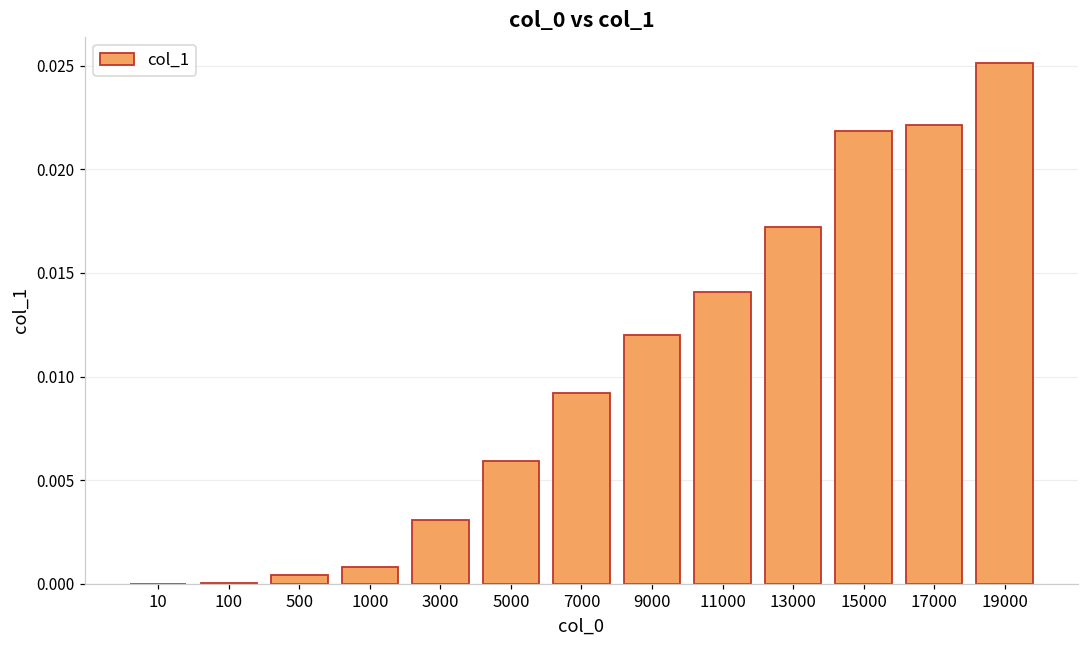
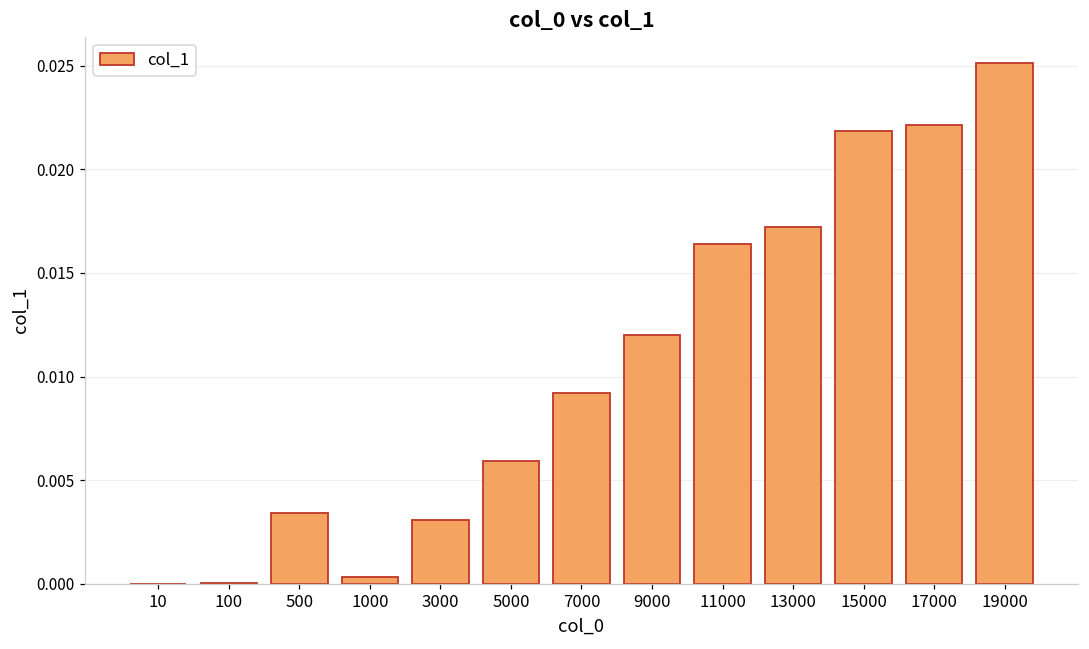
  {
-   "500": 0.0004,
-   "1000": 0.0008,
+   "500": 0.0034,
+   "1000": 0.0003,
    "3000": 0.0031,
    "5000": 0.0059,
    "7000": 0.0092,
    "9000": 0.0120,
-   "11000": 0.0141,
+   "11000": 0.0164,
    "13000": 0.0172,
    "15000": 0.0218,
    "17000": 0.0221,
    "19000": 0.0251
  }
